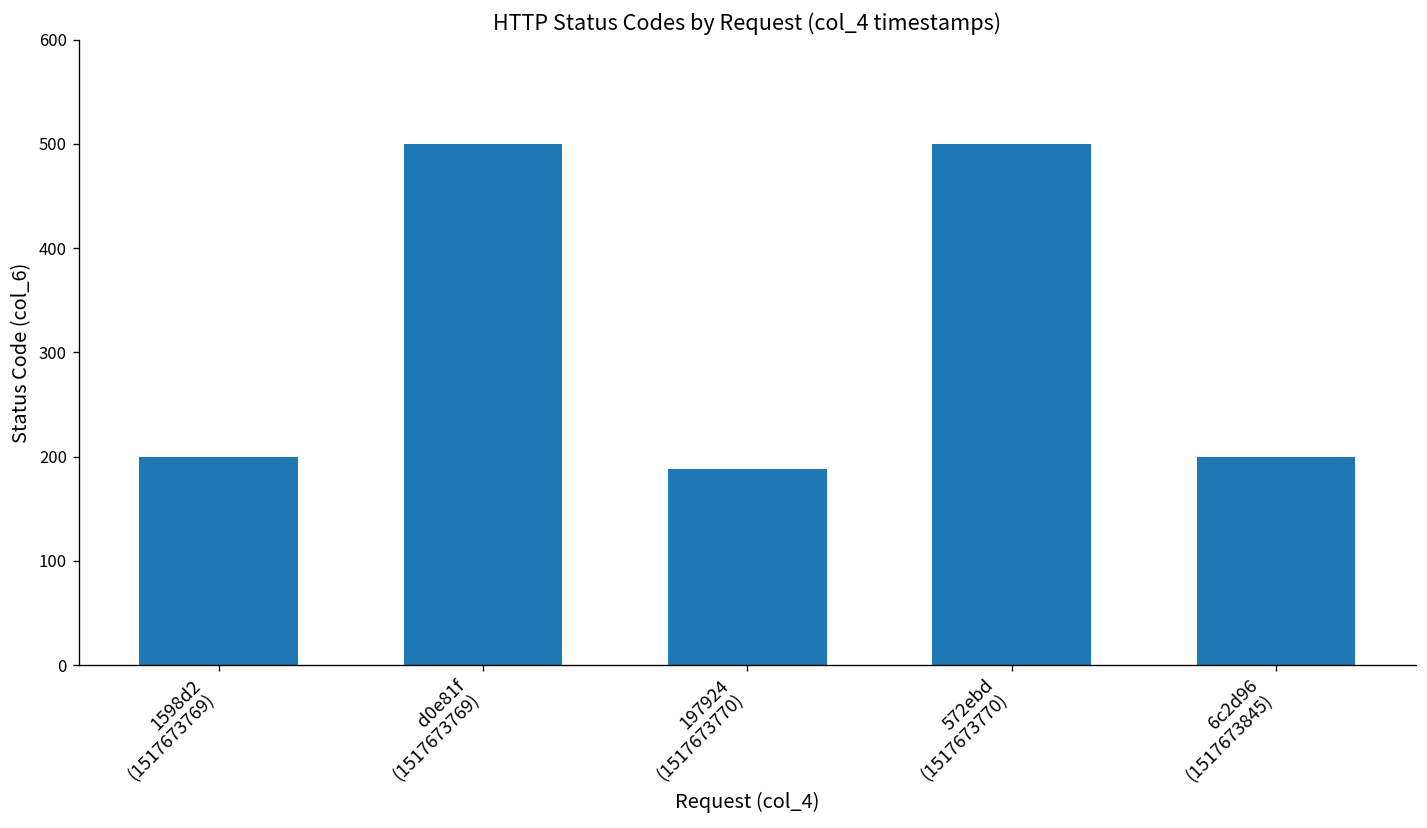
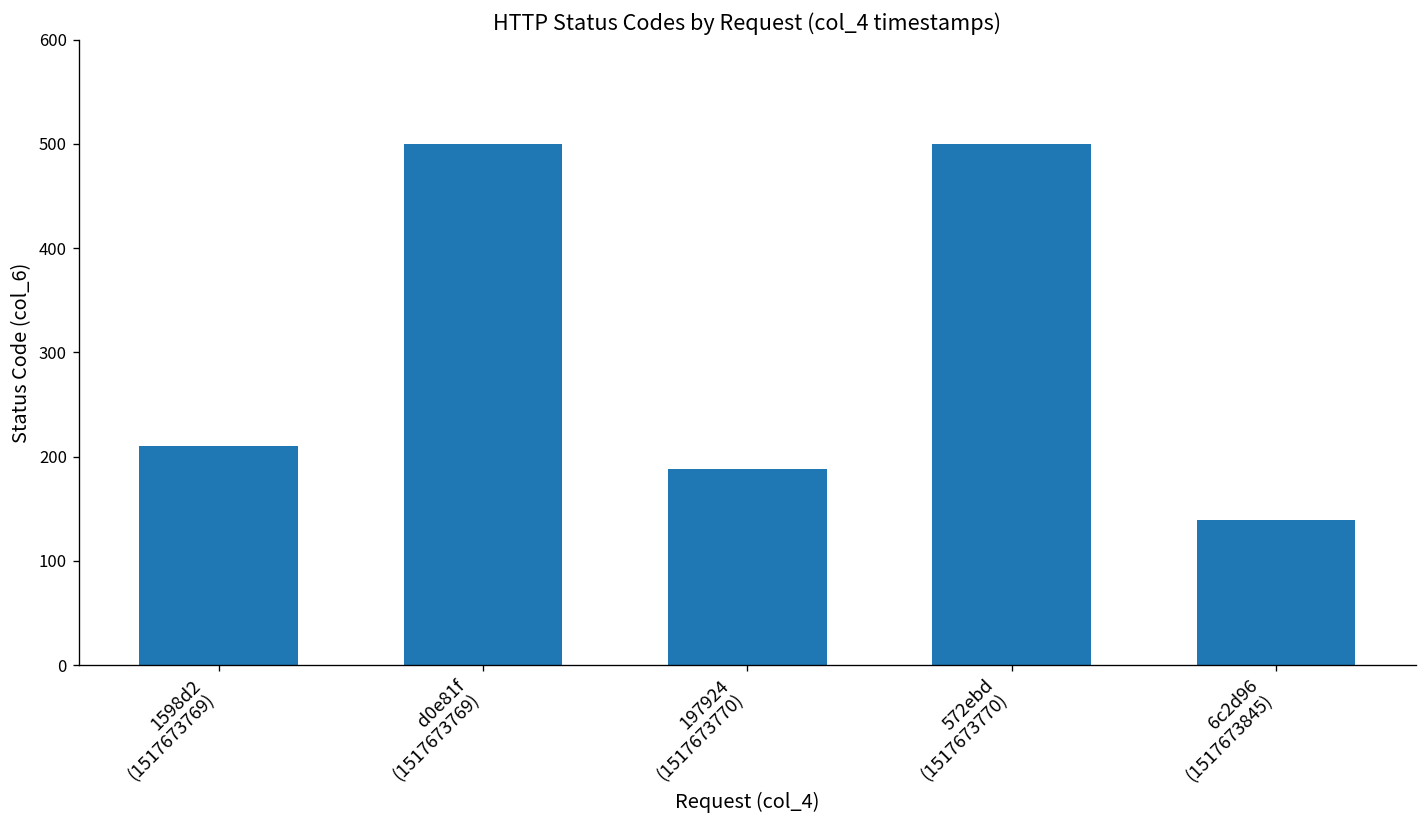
  {
-   "1598d2 (1517673769)": 200,
+   "1598d2 (1517673769)": 210,
    "d0e81f (1517673769)": 500,
    "197924 (1517673770)": 190,
    "572ebd (1517673770)": 500,
-   "6c2d96 (1517673845)": 200
+   "6c2d96 (1517673845)": 140
  }
